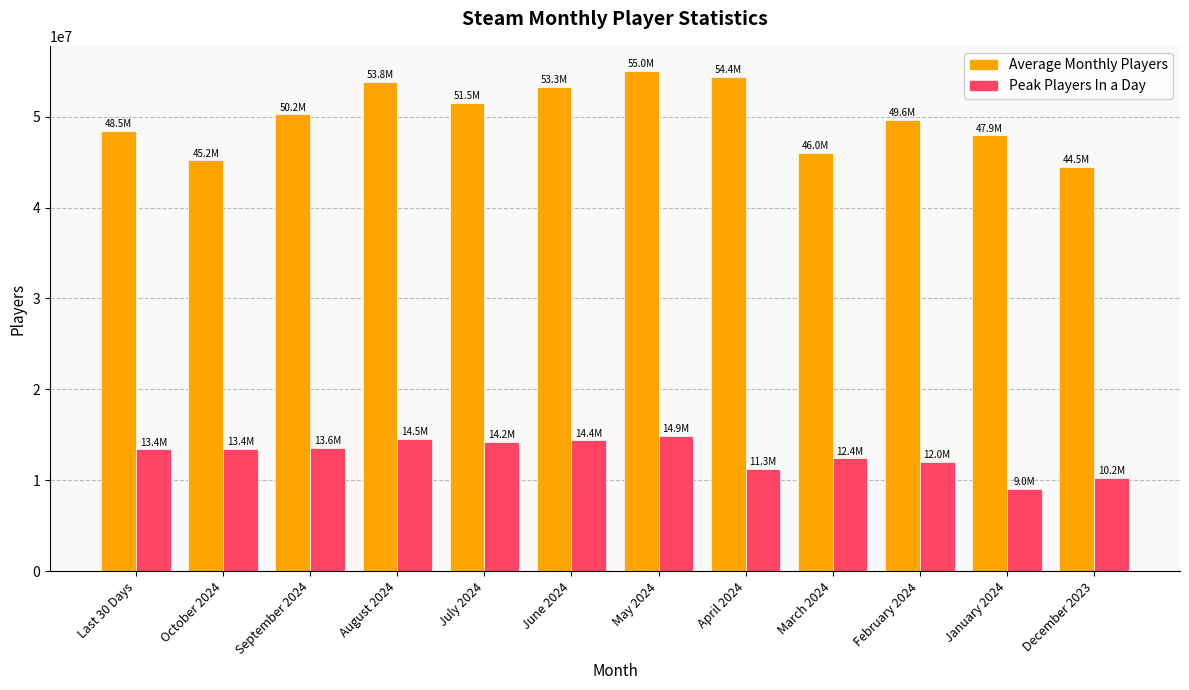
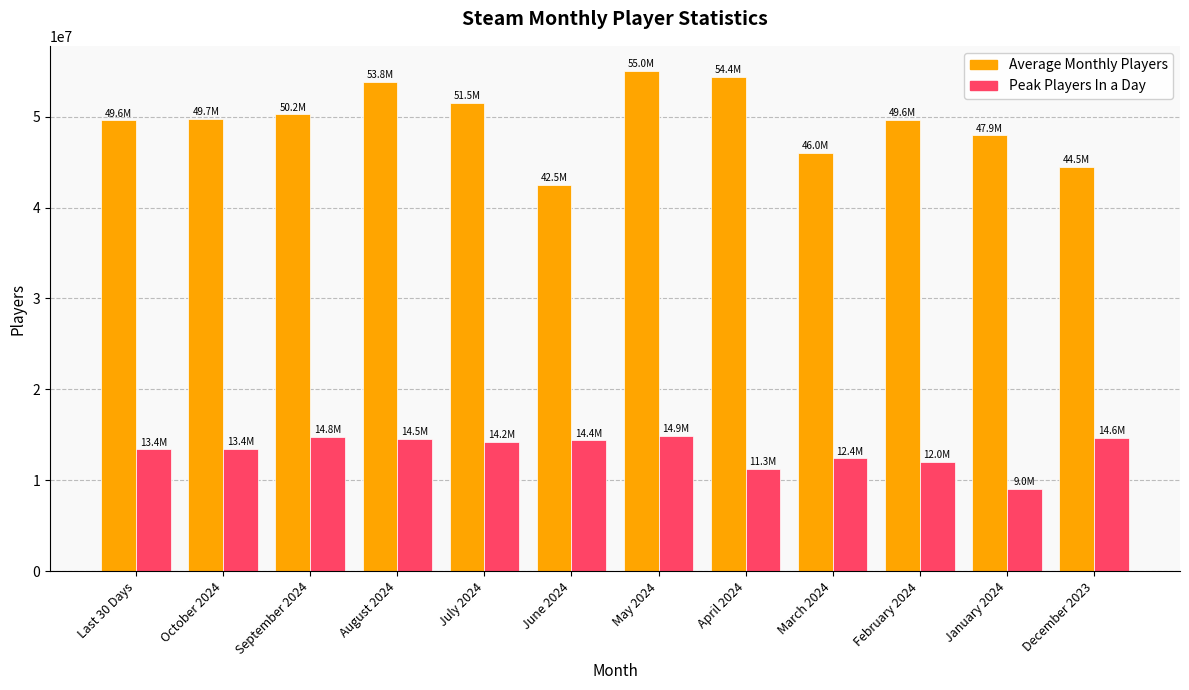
  {
    "Average Monthly Players": {
-     "Last 30 Days": "48.5M",
-     "October 2024": "45.2M",
+     "Last 30 Days": "49.6M",
+     "October 2024": "49.7M",
      "September 2024": "50.2M",
      "August 2024": "53.8M",
      "July 2024": "51.5M",
-     "June 2024": "53.3M",
+     "June 2024": "42.5M",
      "May 2024": "55.0M",
      "April 2024": "54.4M",
      "March 2024": "46.0M",
      "February 2024": "49.6M",
      "January 2024": "47.9M",
      "December 2023": "44.5M"
    },
    "Peak Players In a Day": {
      "Last 30 Days": "13.4M",
      "October 2024": "13.4M",
-     "September 2024": "13.6M",
+     "September 2024": "14.8M",
      "August 2024": "14.5M",
      "July 2024": "14.2M",
      "June 2024": "14.4M",
      "May 2024": "14.9M",
      "April 2024": "11.3M",
      "March 2024": "12.4M",
      "February 2024": "12.0M",
      "January 2024": "9.0M",
-     "December 2023": "10.2M"
+     "December 2023": "14.6M"
    }
  }
